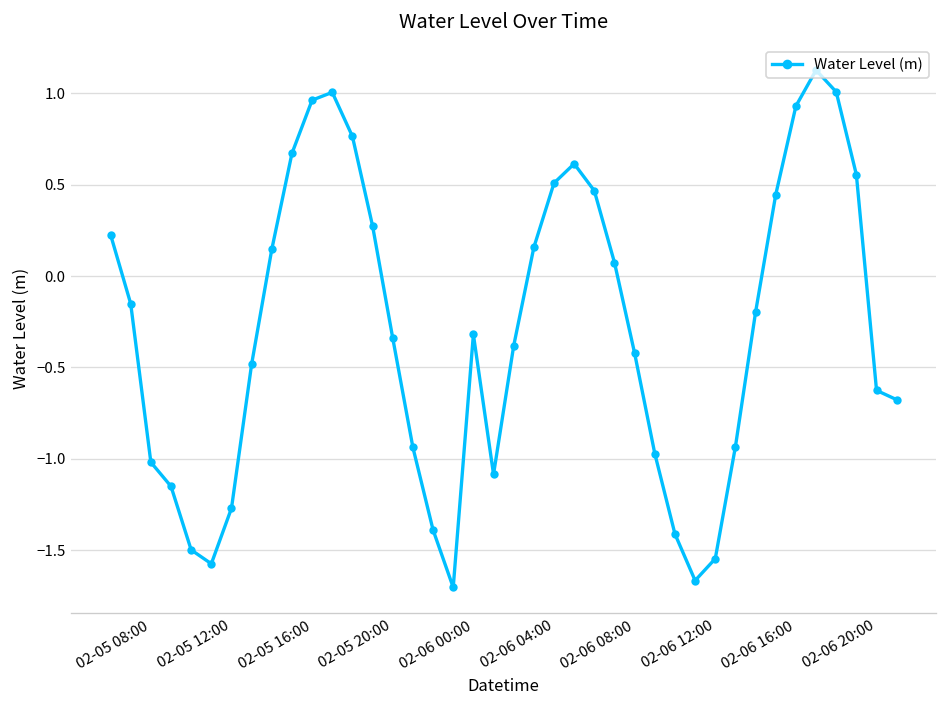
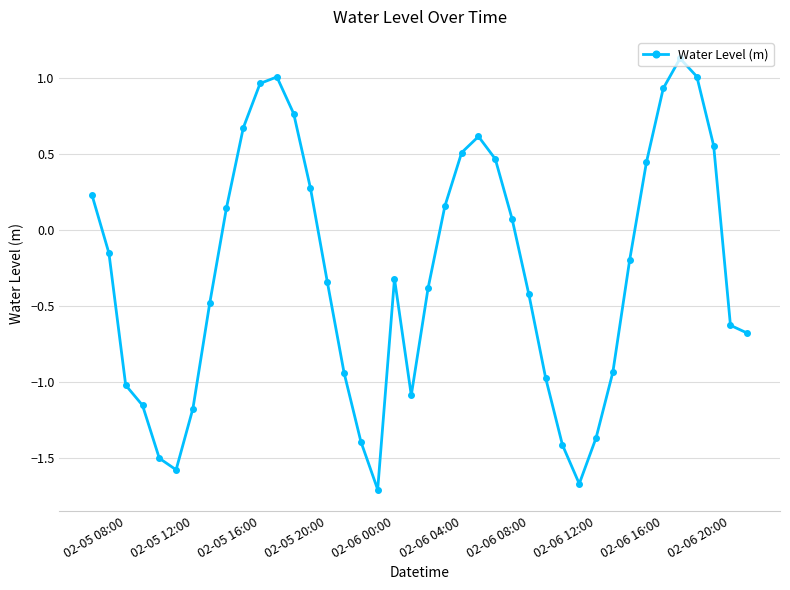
  {
    "02-05 08:00": -1.02,
-   "02-05 12:00": -1.27,
+   "02-05 12:00": -1.17,
    "02-05 16:00": 0.96,
    "02-05 20:00": -0.34,
    "02-06 00:00": -0.32,
    "02-06 04:00": 0.51,
    "02-06 08:00": -0.42,
-   "02-06 12:00": -1.55,
+   "02-06 12:00": -1.37,
    "02-06 16:00": 0.93,
    "02-06 20:00": -0.63
  }
